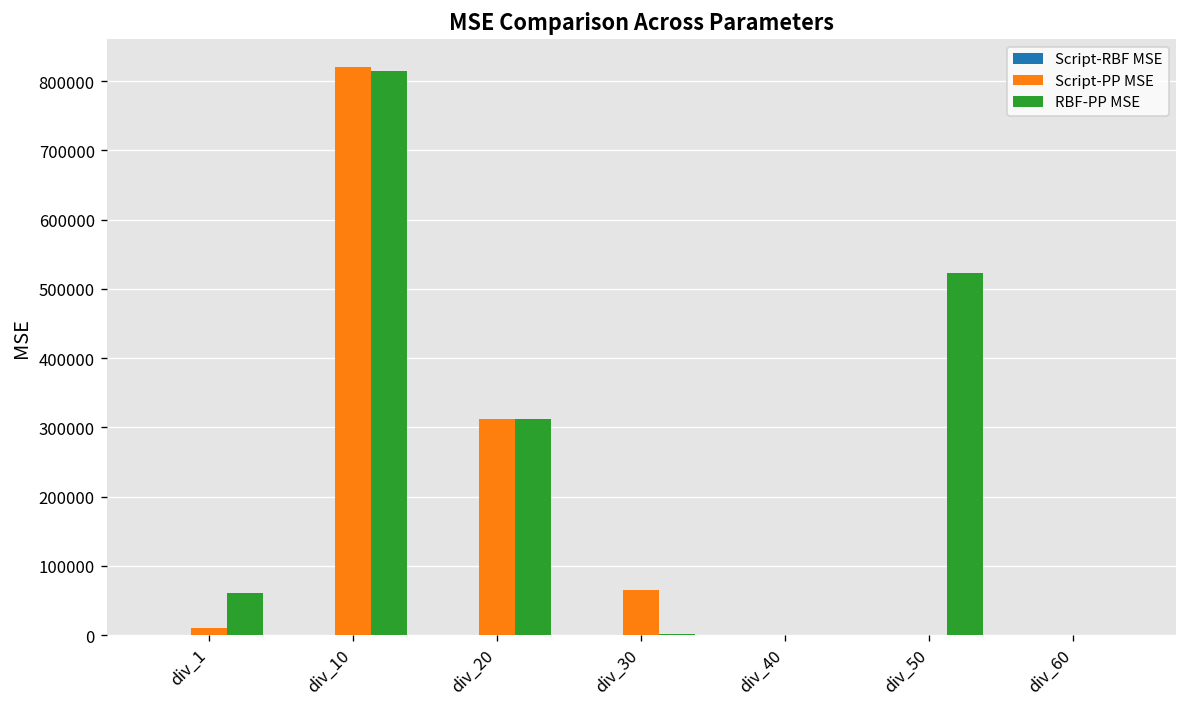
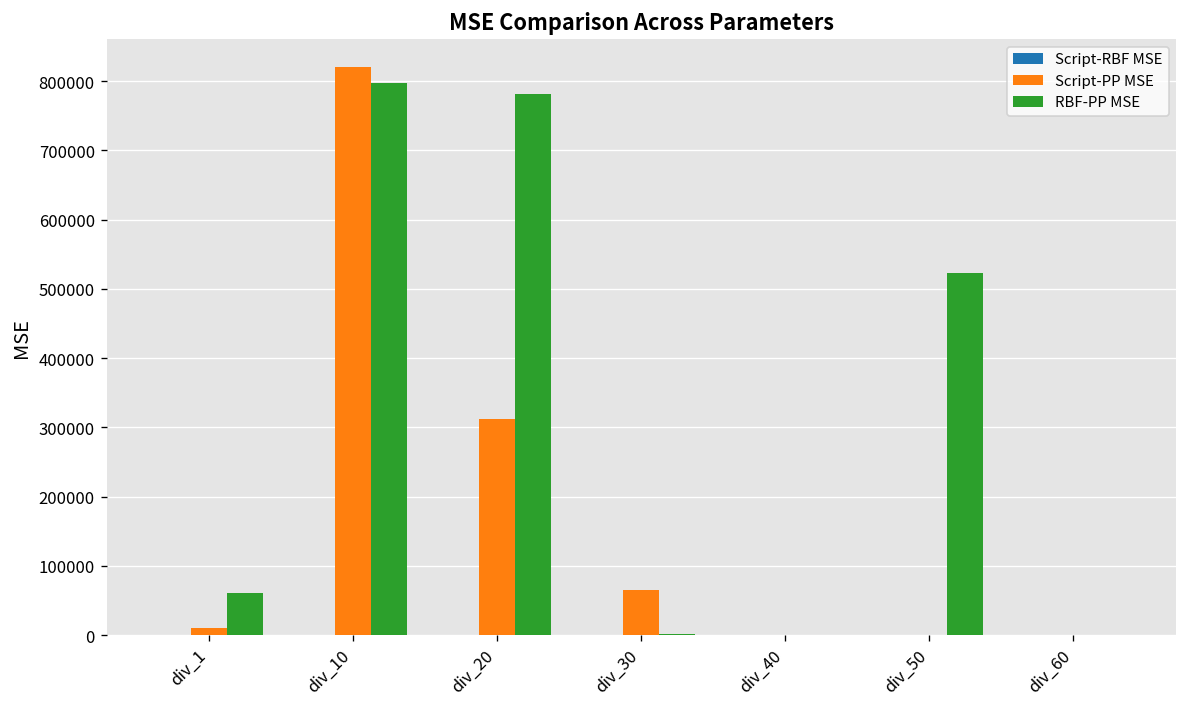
  {
    "Script-PP MSE": {
      "div_1": 10000,
      "div_10": 820000,
      "div_20": 310000,
      "div_30": 60000
    },
    "RBF-PP MSE": {
      "div_1": 60000,
-     "div_10": 820000,
-     "div_20": 310000,
+     "div_10": 800000,
+     "div_20": 780000,
      "div_50": 520000
    }
  }
